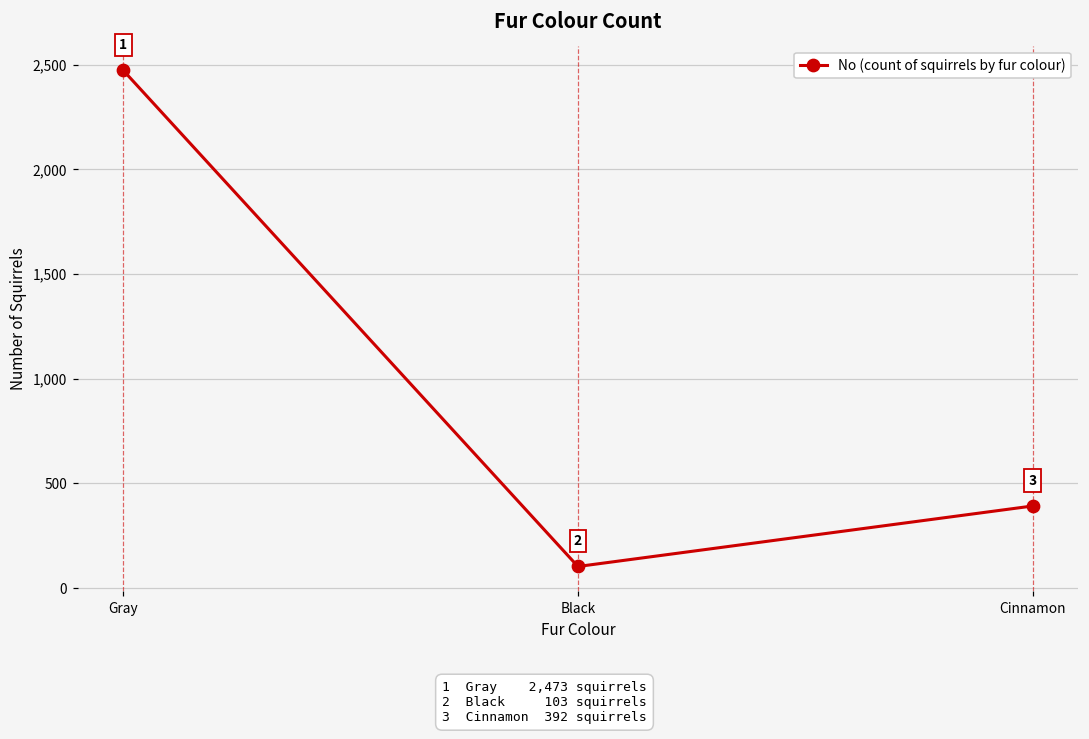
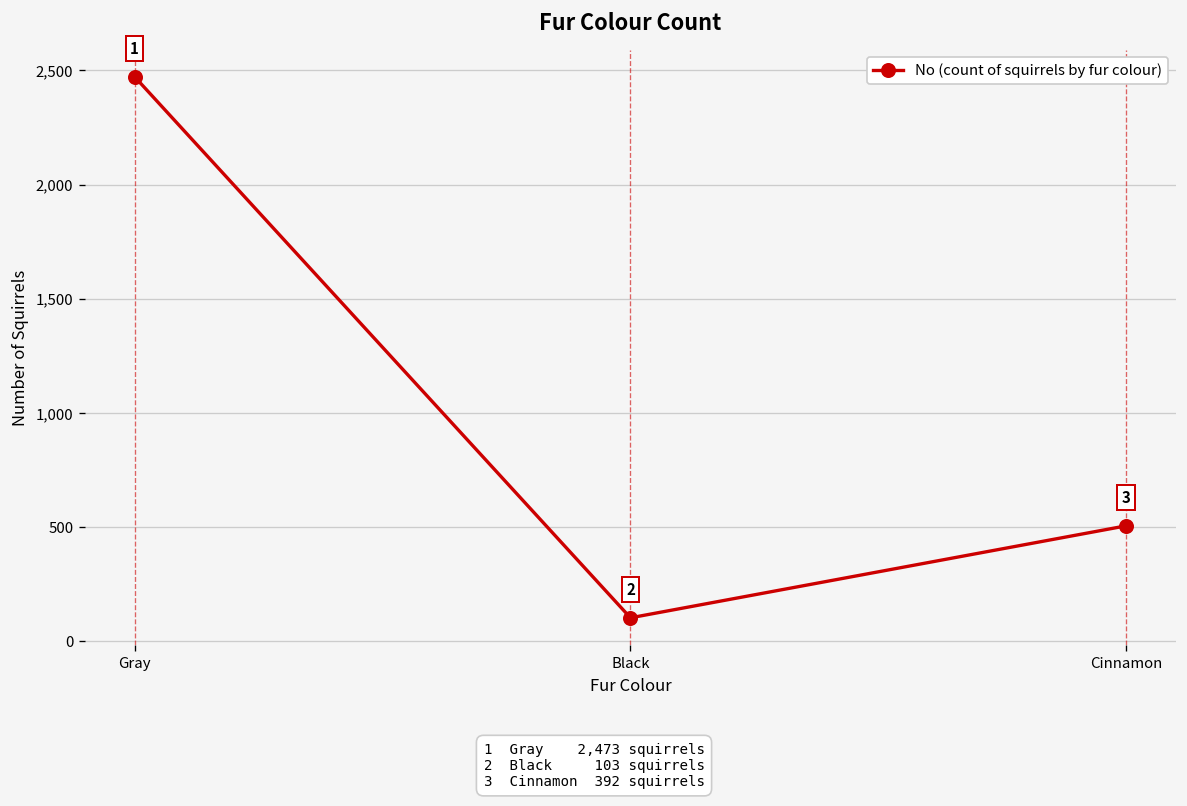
  {
-   "Cinnamon": 390
+   "Cinnamon": 510
  }
